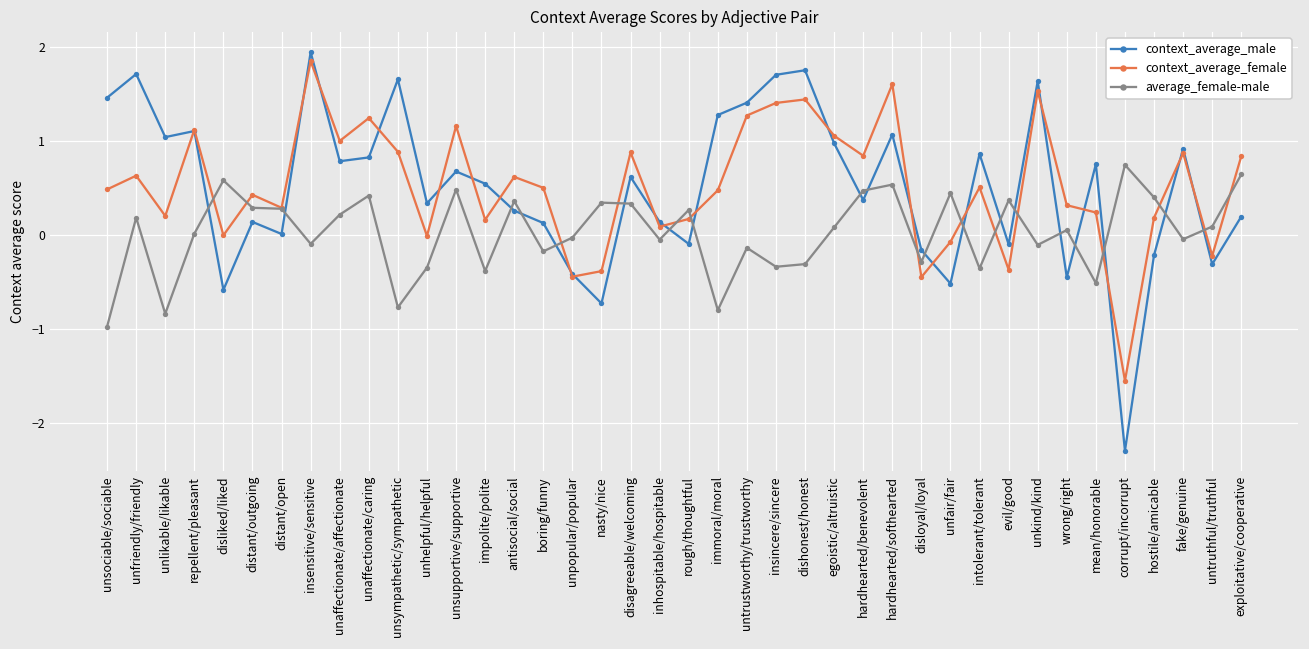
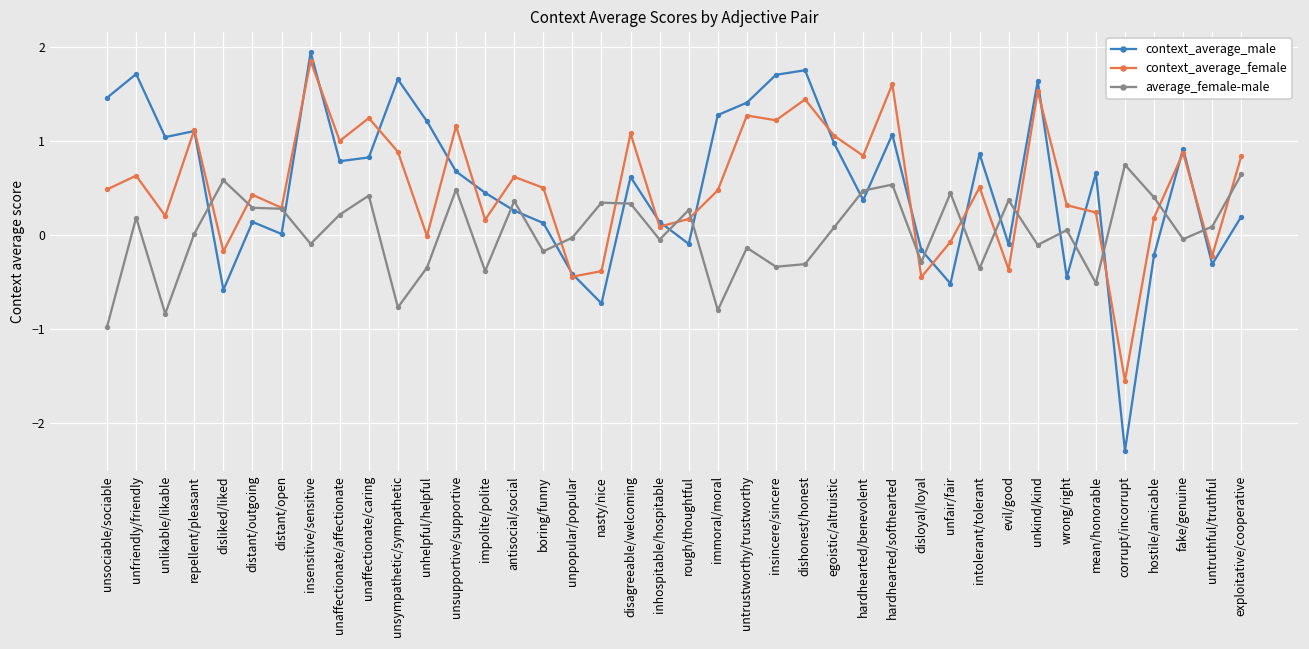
  {
    "context_average_male": {
      "unsociable/sociable": 1.5,
      "unfriendly/friendly": 1.7,
      "unlikable/likable": 1.0,
      "disliked/liked": -0.6,
      "distant/outgoing": 0.1,
      "distant/open": 0.0,
      "insensitive/sensitive": 1.9,
      "unaffectionate/affectionate": 0.8,
      "unaffectionate/caring": 0.8,
      "unsympathetic/sympathetic": 1.7,
-     "unhelpful/helpful": 0.3,
+     "unhelpful/helpful": 1.2,
      "unsupportive/supportive": 0.7,
-     "impolite/polite": 0.5,
+     "impolite/polite": 0.4,
      "antisocial/social": 0.3,
      "boring/funny": 0.1,
      "nasty/nice": -0.7,
      "disagreeable/welcoming": 0.6,
      "inhospitable/hospitable": 0.1,
      "rough/thoughtful": -0.1,
      "immoral/moral": 1.3,
      "untrustworthy/trustworthy": 1.4,
      "insincere/sincere": 1.7,
      "dishonest/honest": 1.8,
      "egoistic/altruistic": 1.0,
      "hardhearted/benevolent": 0.4,
      "hardhearted/softhearted": 1.1,
      "disloyal/loyal": -0.2,
      "unfair/fair": -0.5,
      "intolerant/tolerant": 0.9,
      "evil/good": -0.1,
      "unkind/kind": 1.6,
      "wrong/right": -0.5,
-     "mean/honorable": 0.8,
+     "mean/honorable": 0.7,
      "corrupt/incorrupt": -2.3,
      "hostile/amicable": -0.2,
      "fake/genuine": 0.9,
      "untruthful/truthful": -0.3,
      "exploitative/cooperative": 0.2
    },
    "context_average_female": {
      "unsociable/sociable": 0.5,
      "unfriendly/friendly": 0.6,
      "unlikable/likable": 0.2,
-     "disliked/liked": 0.0,
+     "disliked/liked": -0.2,
      "distant/outgoing": 0.4,
      "insensitive/sensitive": 1.9,
      "unaffectionate/affectionate": 1.0,
      "unaffectionate/caring": 1.2,
      "unsympathetic/sympathetic": 0.9,
      "unhelpful/helpful": 0.0,
      "unsupportive/supportive": 1.2,
      "impolite/polite": 0.2,
      "antisocial/social": 0.6,
      "boring/funny": 0.5,
      "nasty/nice": -0.4,
-     "disagreeable/welcoming": 0.9,
+     "disagreeable/welcoming": 1.1,
      "inhospitable/hospitable": 0.1,
      "rough/thoughtful": 0.2,
      "immoral/moral": 0.5,
      "untrustworthy/trustworthy": 1.3,
-     "insincere/sincere": 1.4,
+     "insincere/sincere": 1.2,
      "dishonest/honest": 1.4,
      "egoistic/altruistic": 1.1,
      "hardhearted/benevolent": 0.8,
      "hardhearted/softhearted": 1.6,
      "disloyal/loyal": -0.4,
      "unfair/fair": -0.1,
      "intolerant/tolerant": 0.5,
      "evil/good": -0.4,
      "unkind/kind": 1.5,
      "wrong/right": 0.3,
      "mean/honorable": 0.2,
      "corrupt/incorrupt": -1.6,
      "hostile/amicable": 0.2,
      "fake/genuine": 0.9,
      "untruthful/truthful": -0.2,
      "exploitative/cooperative": 0.8
    },
    "average_female-male": {
      "unsociable/sociable": -1.0,
      "unfriendly/friendly": 0.2,
      "unlikable/likable": -0.8,
      "repellent/pleasant": 0.0,
      "disliked/liked": 0.6,
      "distant/outgoing": 0.3,
      "insensitive/sensitive": -0.1,
      "unaffectionate/affectionate": 0.2,
      "unaffectionate/caring": 0.4,
      "unsympathetic/sympathetic": -0.8,
      "unhelpful/helpful": -0.3,
      "unsupportive/supportive": 0.5,
      "impolite/polite": -0.4,
      "antisocial/social": 0.4,
      "boring/funny": -0.2,
      "unpopular/popular": 0.0,
      "nasty/nice": 0.3,
      "disagreeable/welcoming": 0.3,
      "inhospitable/hospitable": 0.0,
      "rough/thoughtful": 0.3,
      "immoral/moral": -0.8,
      "untrustworthy/trustworthy": -0.1,
      "insincere/sincere": -0.3,
      "dishonest/honest": -0.3,
      "egoistic/altruistic": 0.1,
      "hardhearted/benevolent": 0.5,
      "hardhearted/softhearted": 0.5,
      "disloyal/loyal": -0.3,
      "unfair/fair": 0.4,
      "intolerant/tolerant": -0.4,
      "evil/good": 0.4,
      "unkind/kind": -0.1,
      "wrong/right": 0.1,
      "mean/honorable": -0.5,
      "corrupt/incorrupt": 0.7,
      "hostile/amicable": 0.4,
      "fake/genuine": 0.0,
      "untruthful/truthful": 0.1,
      "exploitative/cooperative": 0.6
    }
  }
